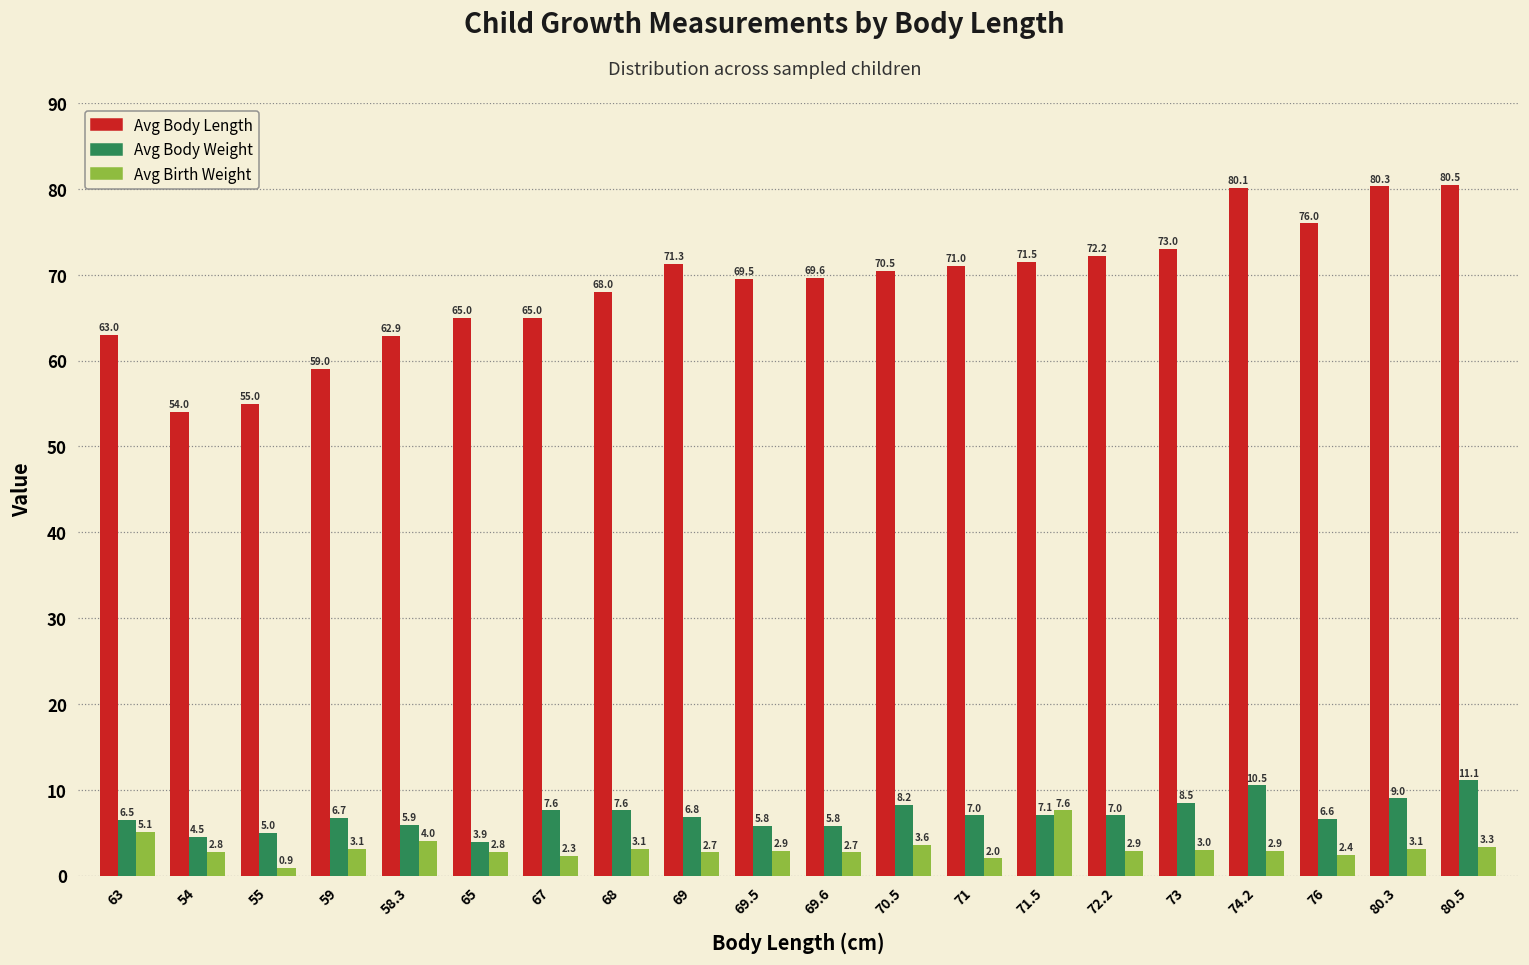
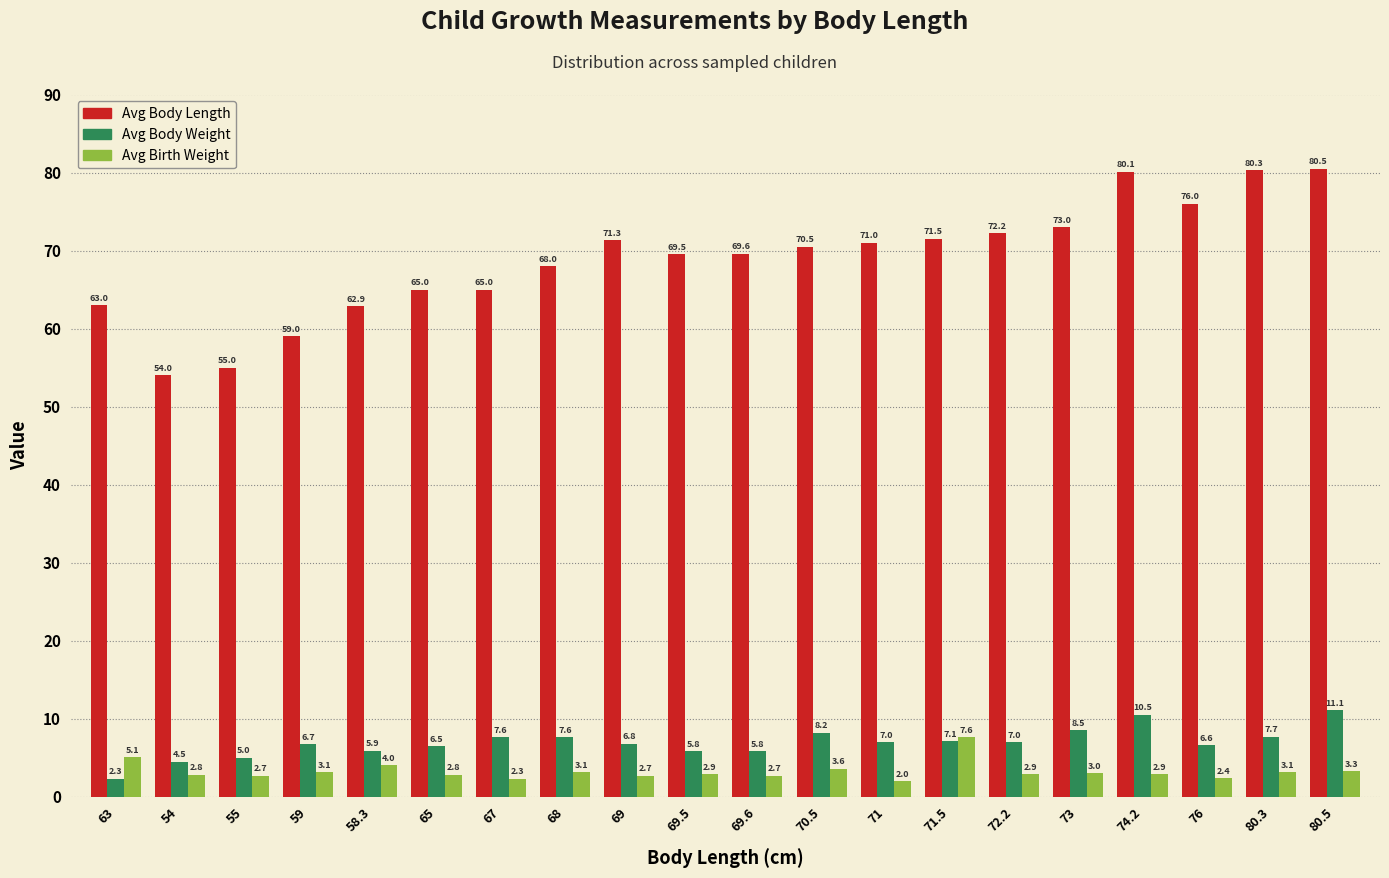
  {
    "Avg Body Length": {
      "63": 63.0,
      "54": 54.0,
      "55": 55.0,
      "59": 59.0,
      "58.3": 62.9,
      "65": 65.0,
      "67": 65.0,
      "68": 68.0,
      "69": 71.3,
      "69.5": 69.5,
      "69.6": 69.6,
      "70.5": 70.5,
      "71": 71.0,
      "71.5": 71.5,
      "72.2": 72.2,
      "73": 73.0,
      "74.2": 80.1,
      "76": 76.0,
      "80.3": 80.3,
      "80.5": 80.5
    },
    "Avg Body Weight": {
-     "63": 6.5,
+     "63": 2.3,
      "54": 4.5,
      "55": 5.0,
      "59": 6.7,
      "58.3": 5.9,
-     "65": 3.9,
+     "65": 6.5,
      "67": 7.6,
      "68": 7.6,
      "69": 6.8,
      "69.5": 5.8,
      "69.6": 5.8,
      "70.5": 8.2,
      "71": 7.0,
      "71.5": 7.1,
      "72.2": 7.0,
      "73": 8.5,
      "74.2": 10.5,
      "76": 6.6,
-     "80.3": 9.0,
+     "80.3": 7.7,
      "80.5": 11.1
    },
    "Avg Birth Weight": {
      "63": 5.1,
      "54": 2.8,
-     "55": 0.9,
+     "55": 2.7,
      "59": 3.1,
      "58.3": 4.0,
      "65": 2.8,
      "67": 2.3,
      "68": 3.1,
      "69": 2.7,
      "69.5": 2.9,
      "69.6": 2.7,
      "70.5": 3.6,
      "71": 2.0,
      "71.5": 7.6,
      "72.2": 2.9,
      "73": 3.0,
      "74.2": 2.9,
      "76": 2.4,
      "80.3": 3.1,
      "80.5": 3.3
    }
  }
